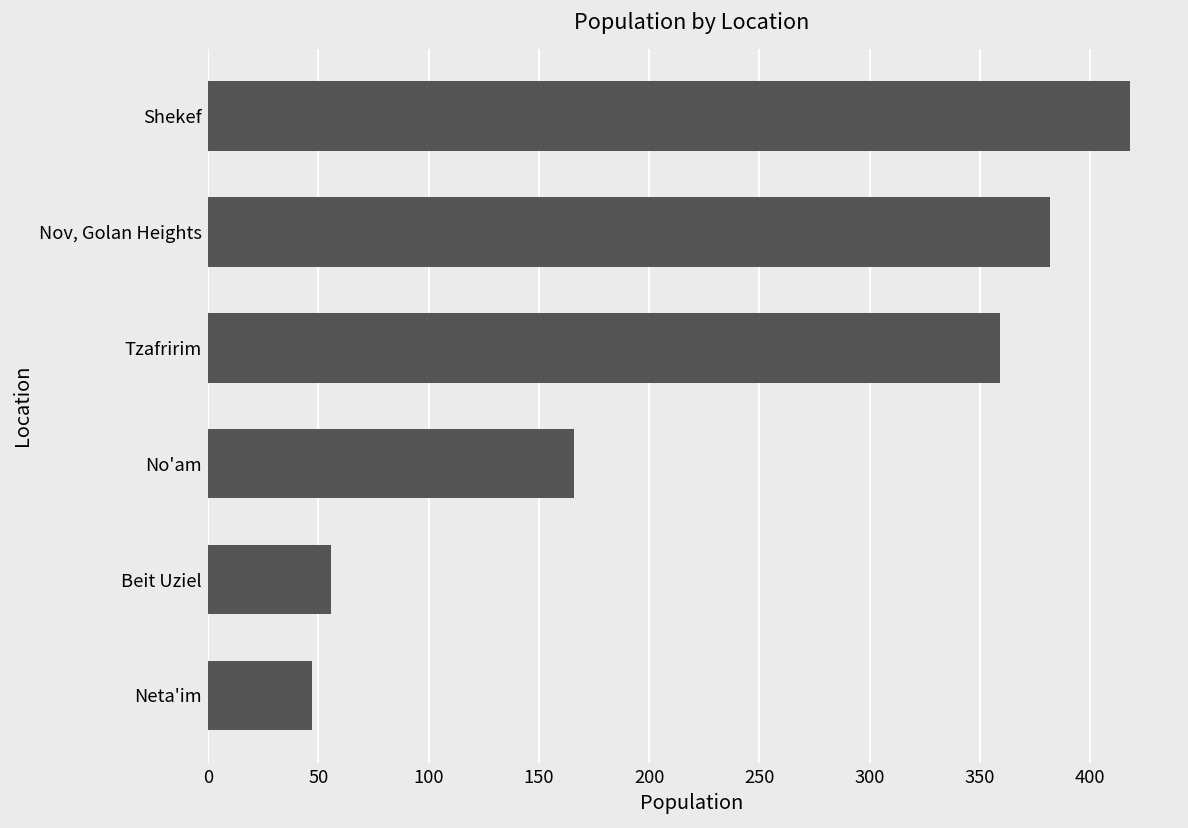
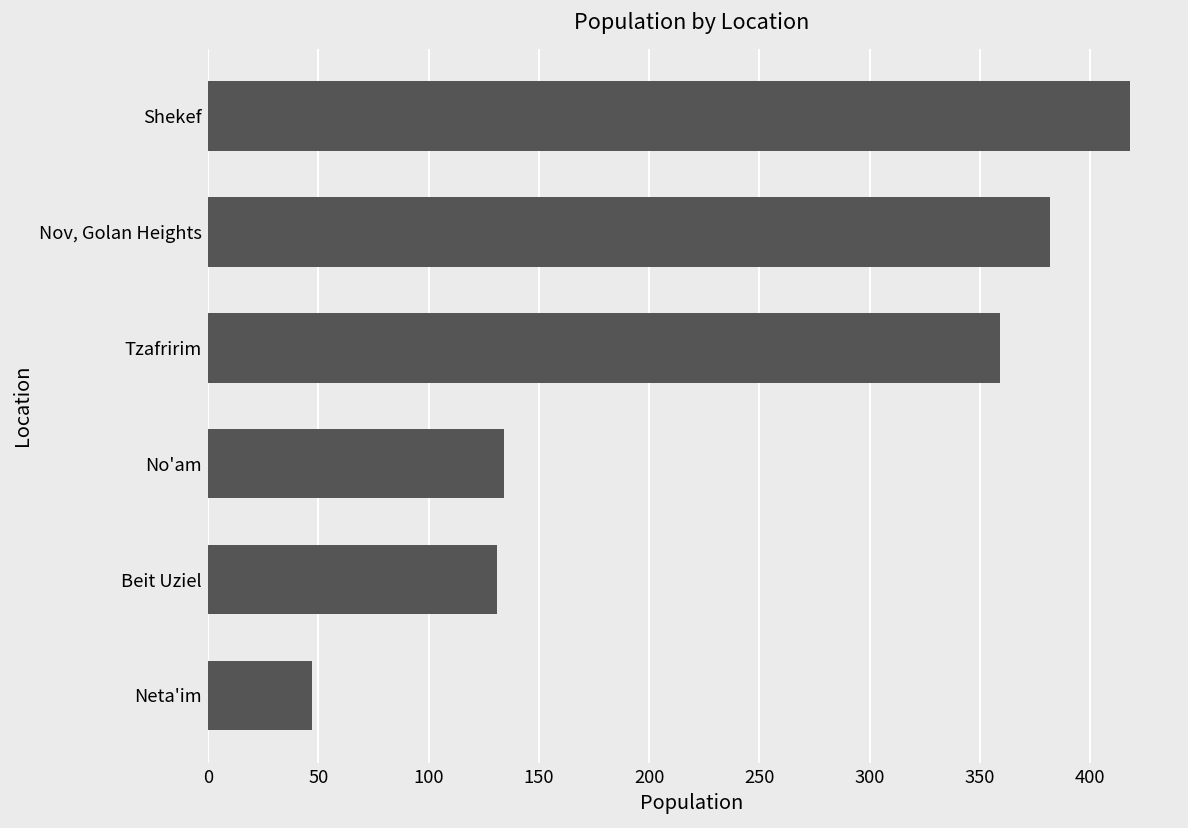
  {
    "Shekef": 418,
    "Nov, Golan Heights": 382,
    "Tzafririm": 359,
-   "No'am": 166,
-   "Beit Uziel": 56,
+   "No'am": 134,
+   "Beit Uziel": 131,
    "Neta'im": 47
  }
